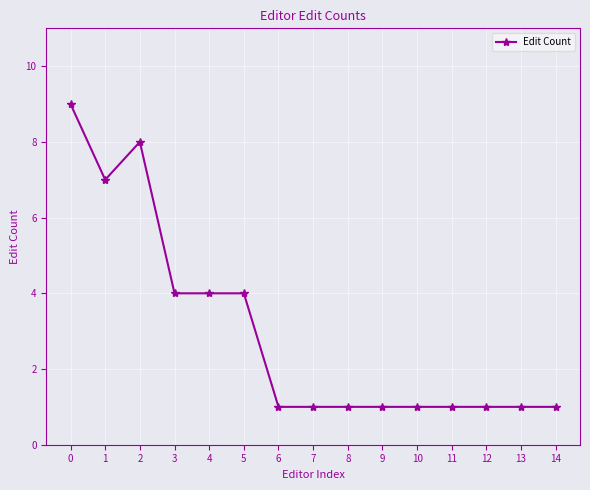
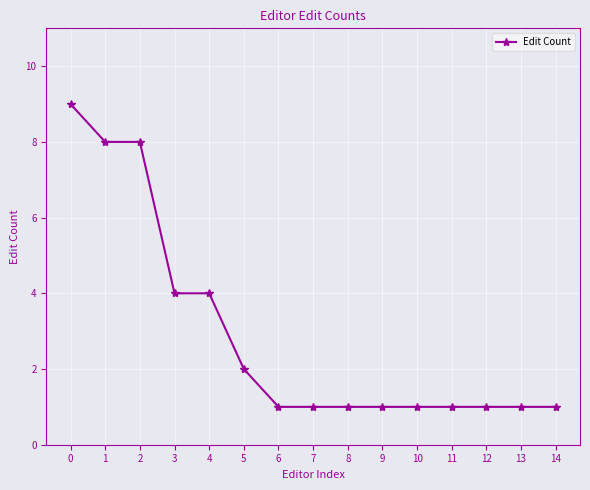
  {
    "0": 9,
-   "1": 7,
+   "1": 8,
    "2": 8,
    "3": 4,
    "4": 4,
-   "5": 4,
+   "5": 2,
    "6": 1,
    "7": 1,
    "8": 1,
    "9": 1,
    "10": 1,
    "11": 1,
    "12": 1,
    "13": 1,
    "14": 1
  }
